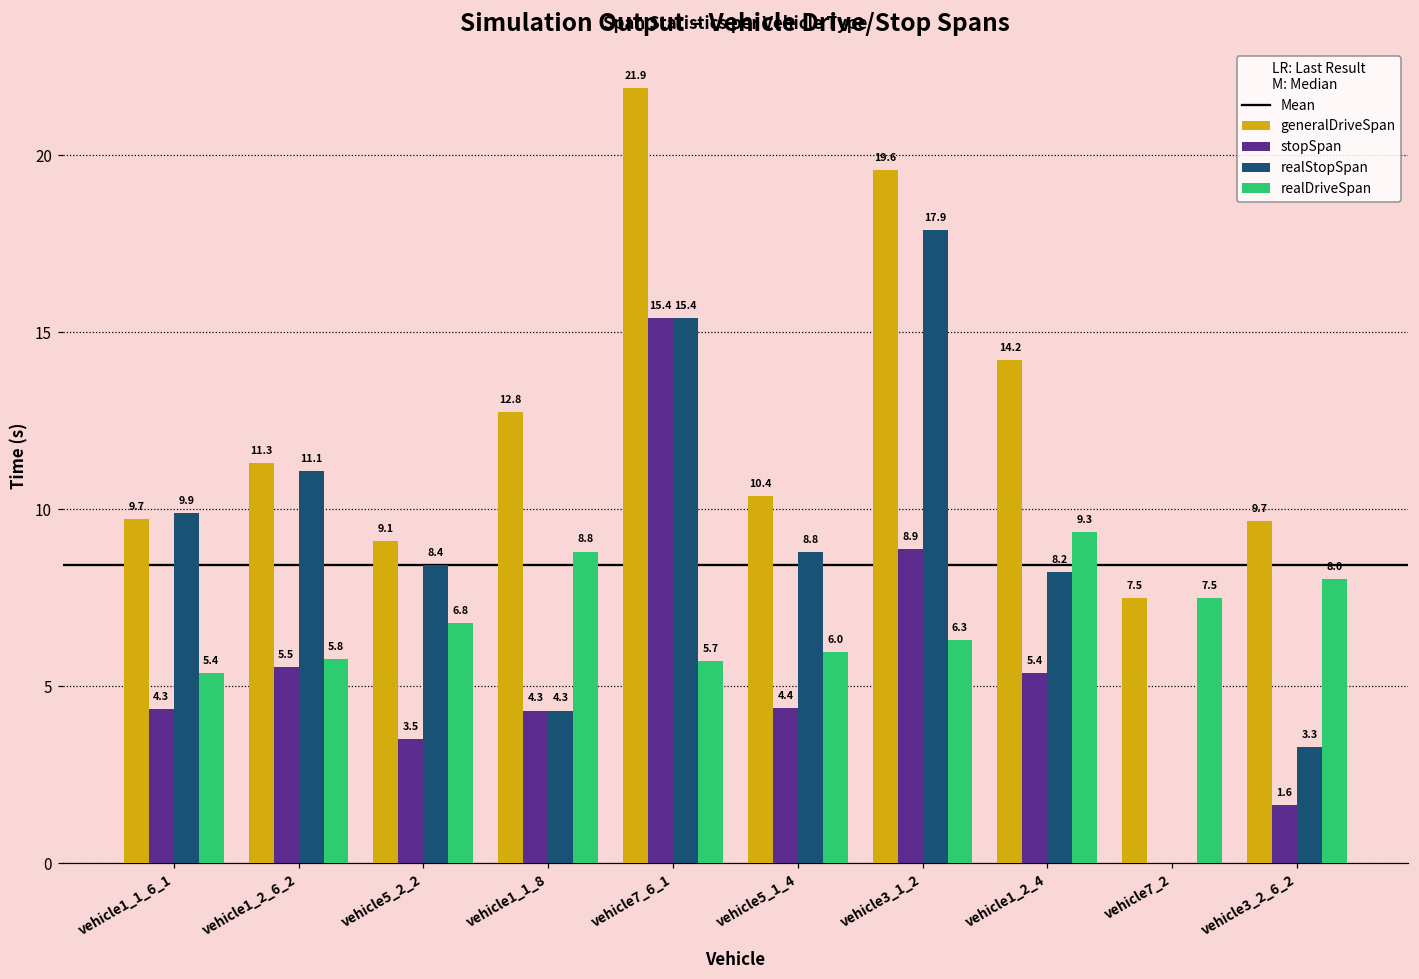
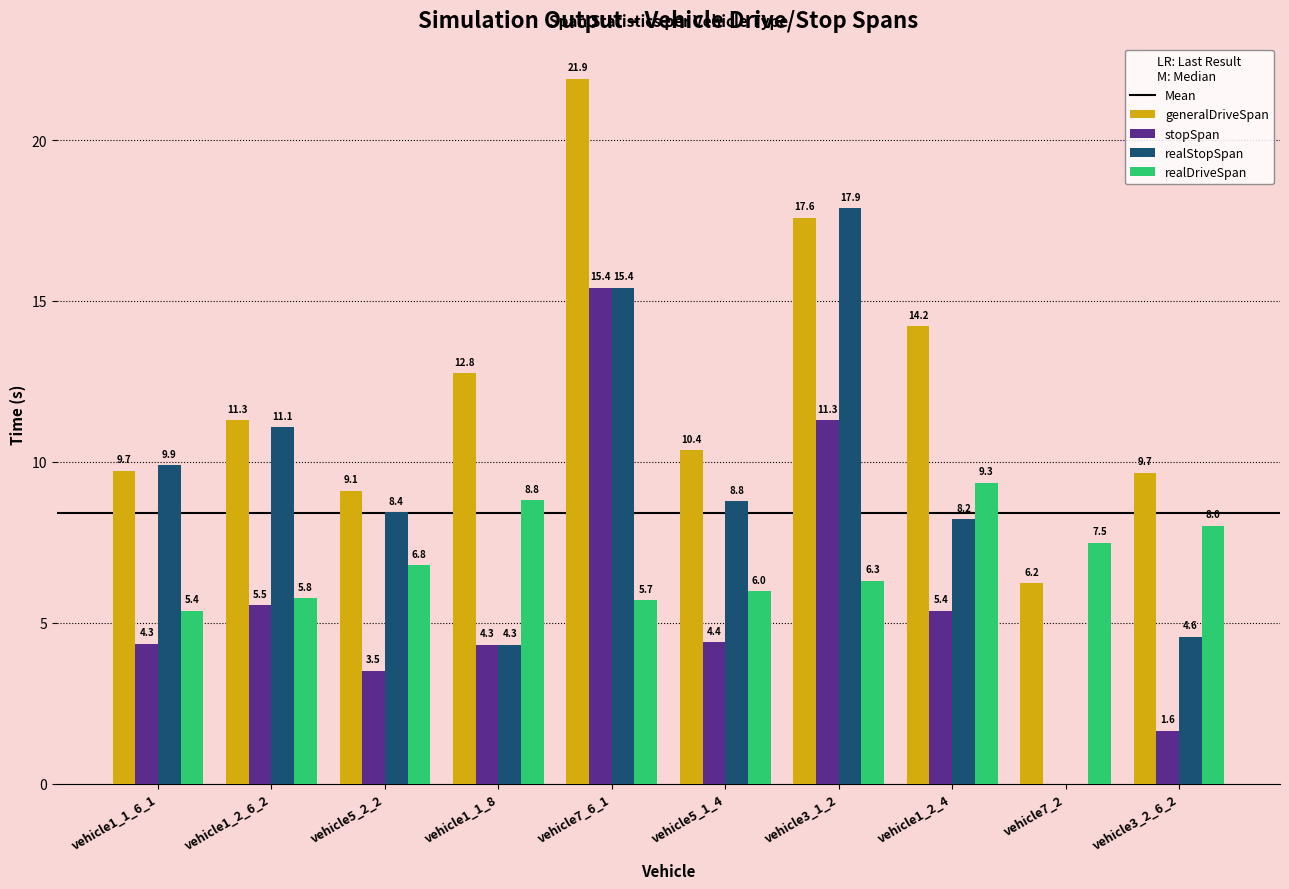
  {
    "generalDriveSpan": {
      "vehicle1_1_6_1": 9.7,
      "vehicle1_2_6_2": 11.3,
      "vehicle5_2_2": 9.1,
      "vehicle1_1_8": 12.8,
      "vehicle7_6_1": 21.9,
      "vehicle5_1_4": 10.4,
-     "vehicle3_1_2": 19.6,
+     "vehicle3_1_2": 17.6,
      "vehicle1_2_4": 14.2,
-     "vehicle7_2": 7.5,
+     "vehicle7_2": 6.2,
      "vehicle3_2_6_2": 9.7
    },
    "stopSpan": {
      "vehicle1_1_6_1": 4.3,
      "vehicle1_2_6_2": 5.5,
      "vehicle5_2_2": 3.5,
      "vehicle1_1_8": 4.3,
      "vehicle7_6_1": 15.4,
      "vehicle5_1_4": 4.4,
-     "vehicle3_1_2": 8.9,
+     "vehicle3_1_2": 11.3,
      "vehicle1_2_4": 5.4,
      "vehicle3_2_6_2": 1.6
    },
    "realStopSpan": {
      "vehicle1_1_6_1": 9.9,
      "vehicle1_2_6_2": 11.1,
      "vehicle5_2_2": 8.4,
      "vehicle1_1_8": 4.3,
      "vehicle7_6_1": 15.4,
      "vehicle5_1_4": 8.8,
      "vehicle3_1_2": 17.9,
      "vehicle1_2_4": 8.2,
-     "vehicle3_2_6_2": 3.3
+     "vehicle3_2_6_2": 4.6
    },
    "realDriveSpan": {
      "vehicle1_1_6_1": 5.4,
      "vehicle1_2_6_2": 5.8,
      "vehicle5_2_2": 6.8,
      "vehicle1_1_8": 8.8,
      "vehicle7_6_1": 5.7,
      "vehicle5_1_4": 6.0,
      "vehicle3_1_2": 6.3,
      "vehicle1_2_4": 9.3,
      "vehicle7_2": 7.5,
      "vehicle3_2_6_2": 8.0
    }
  }
